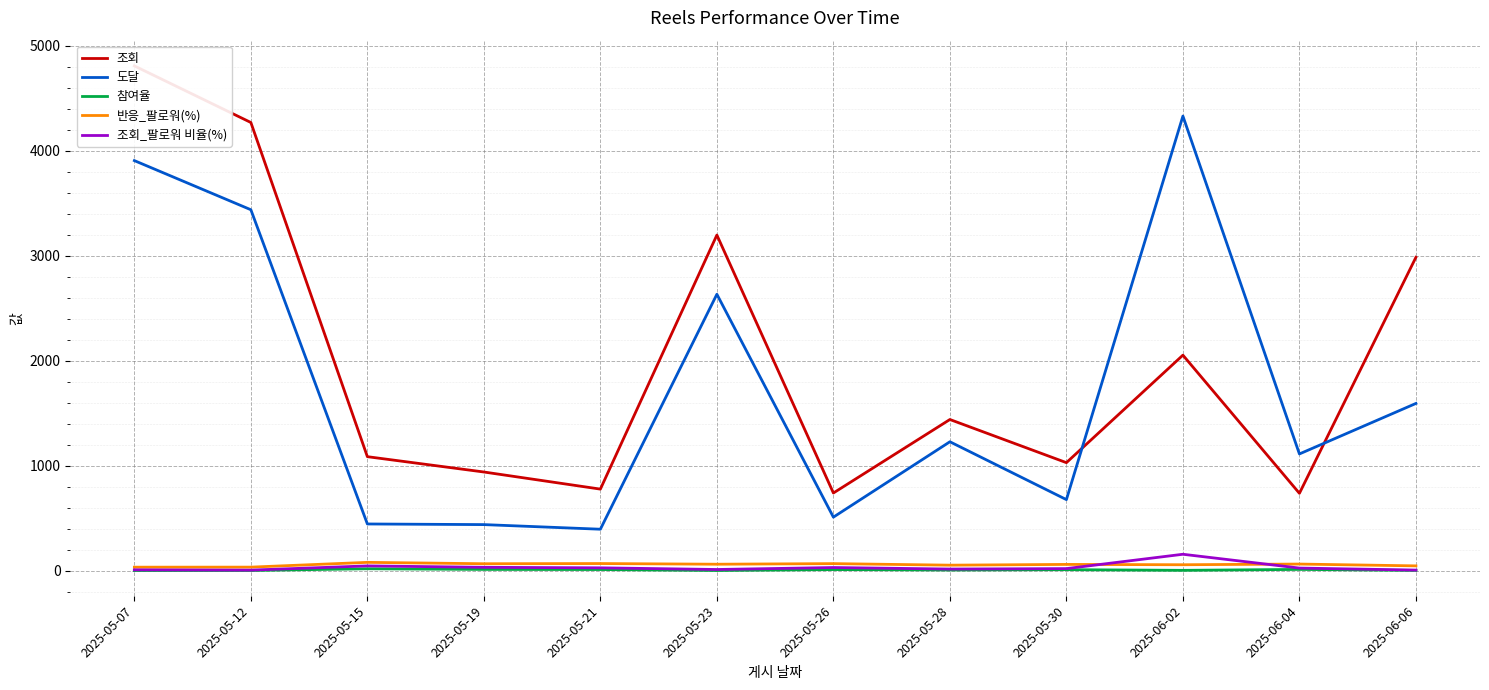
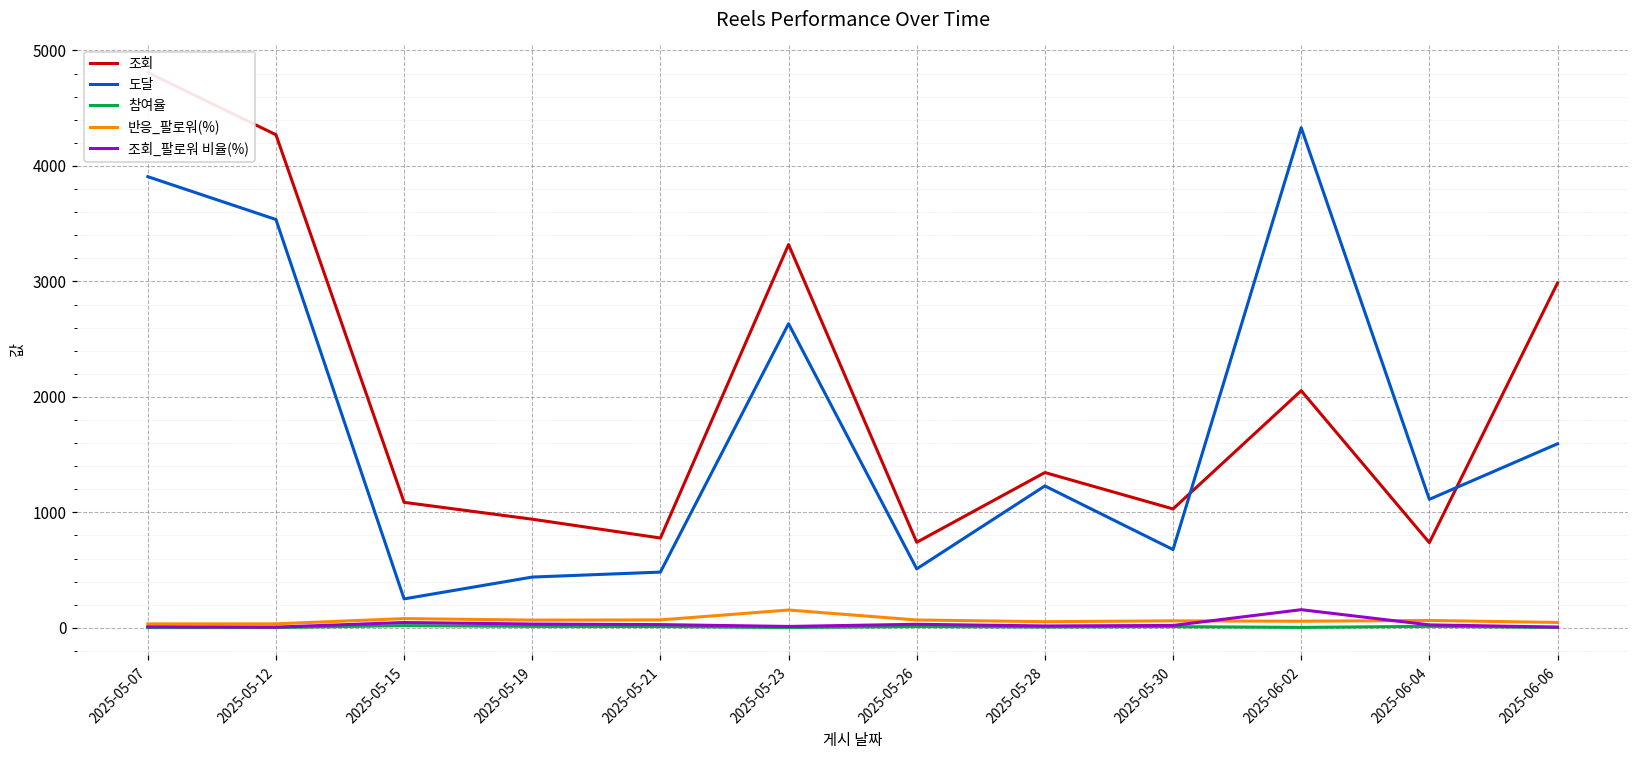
  {
    "조회": {
      "2025-05-12": 4270,
      "2025-05-15": 1090,
      "2025-05-19": 940,
      "2025-05-21": 780,
-     "2025-05-23": 3200,
+     "2025-05-23": 3320,
      "2025-05-26": 740,
-     "2025-05-28": 1440,
+     "2025-05-28": 1350,
      "2025-05-30": 1030,
      "2025-06-02": 2050,
      "2025-06-04": 740,
      "2025-06-06": 2990
    },
    "도달": {
      "2025-05-07": 3910,
-     "2025-05-12": 3440,
-     "2025-05-15": 450,
+     "2025-05-12": 3540,
+     "2025-05-15": 250,
      "2025-05-19": 440,
-     "2025-05-21": 400,
+     "2025-05-21": 480,
      "2025-05-23": 2630,
      "2025-05-26": 510,
      "2025-05-28": 1230,
      "2025-05-30": 680,
      "2025-06-02": 4330,
      "2025-06-04": 1110,
      "2025-06-06": 1590
    },
    "참여율": {
      "2025-05-15": 20,
      "2025-06-02": 0
    },
    "반응_팔로워(%)": {
      "2025-05-07": 30,
      "2025-05-12": 30,
      "2025-05-15": 80,
      "2025-05-19": 70,
      "2025-05-21": 70,
-     "2025-05-23": 60,
+     "2025-05-23": 150,
      "2025-05-26": 70,
      "2025-05-28": 50,
      "2025-05-30": 60,
      "2025-06-02": 60,
      "2025-06-04": 60,
      "2025-06-06": 50
    },
    "조회_팔로워 비율(%)": {
      "2025-05-15": 50,
      "2025-06-02": 160
    }
  }
